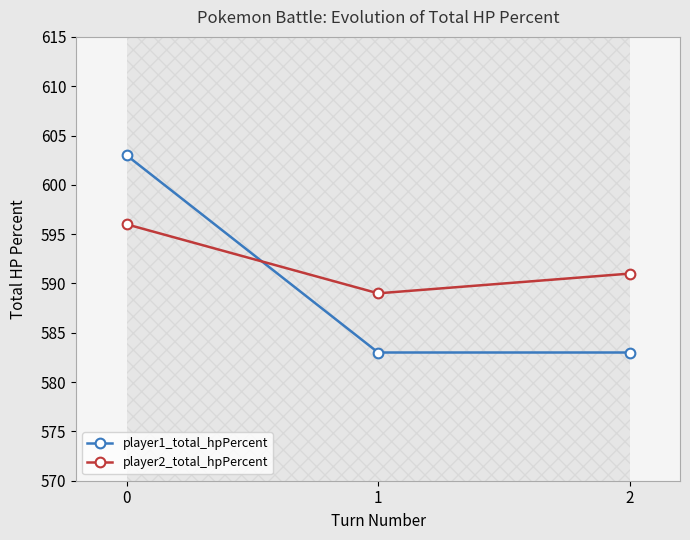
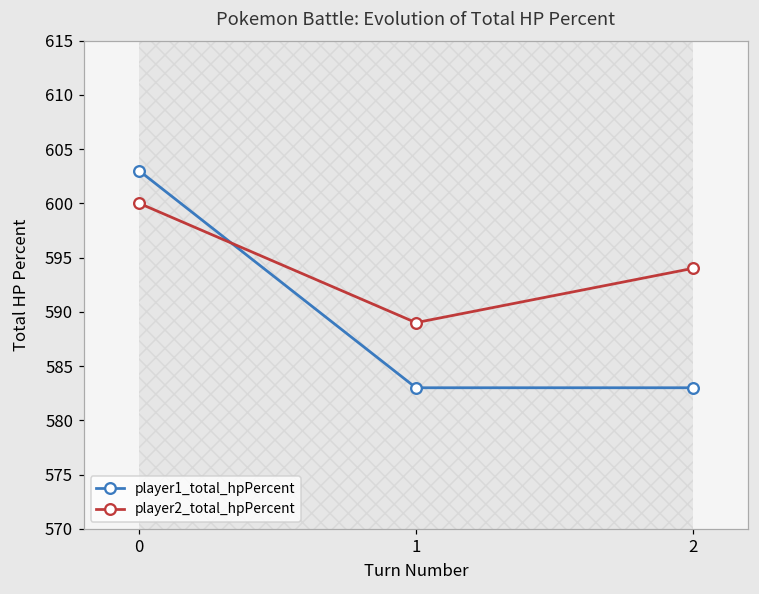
  {
    "player1_total_hpPercent": {
      "0": 603,
      "1": 583,
      "2": 583
    },
    "player2_total_hpPercent": {
-     "0": 596,
+     "0": 600,
      "1": 589,
-     "2": 591
+     "2": 594
    }
  }
